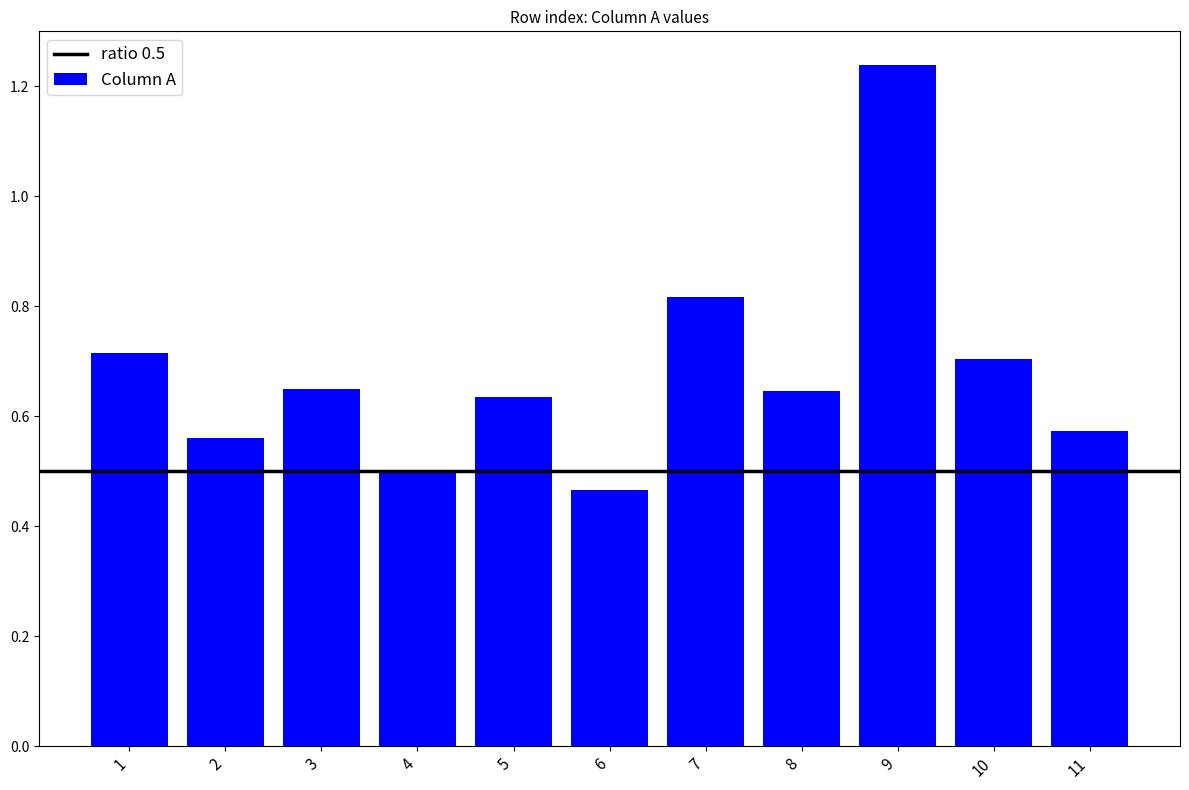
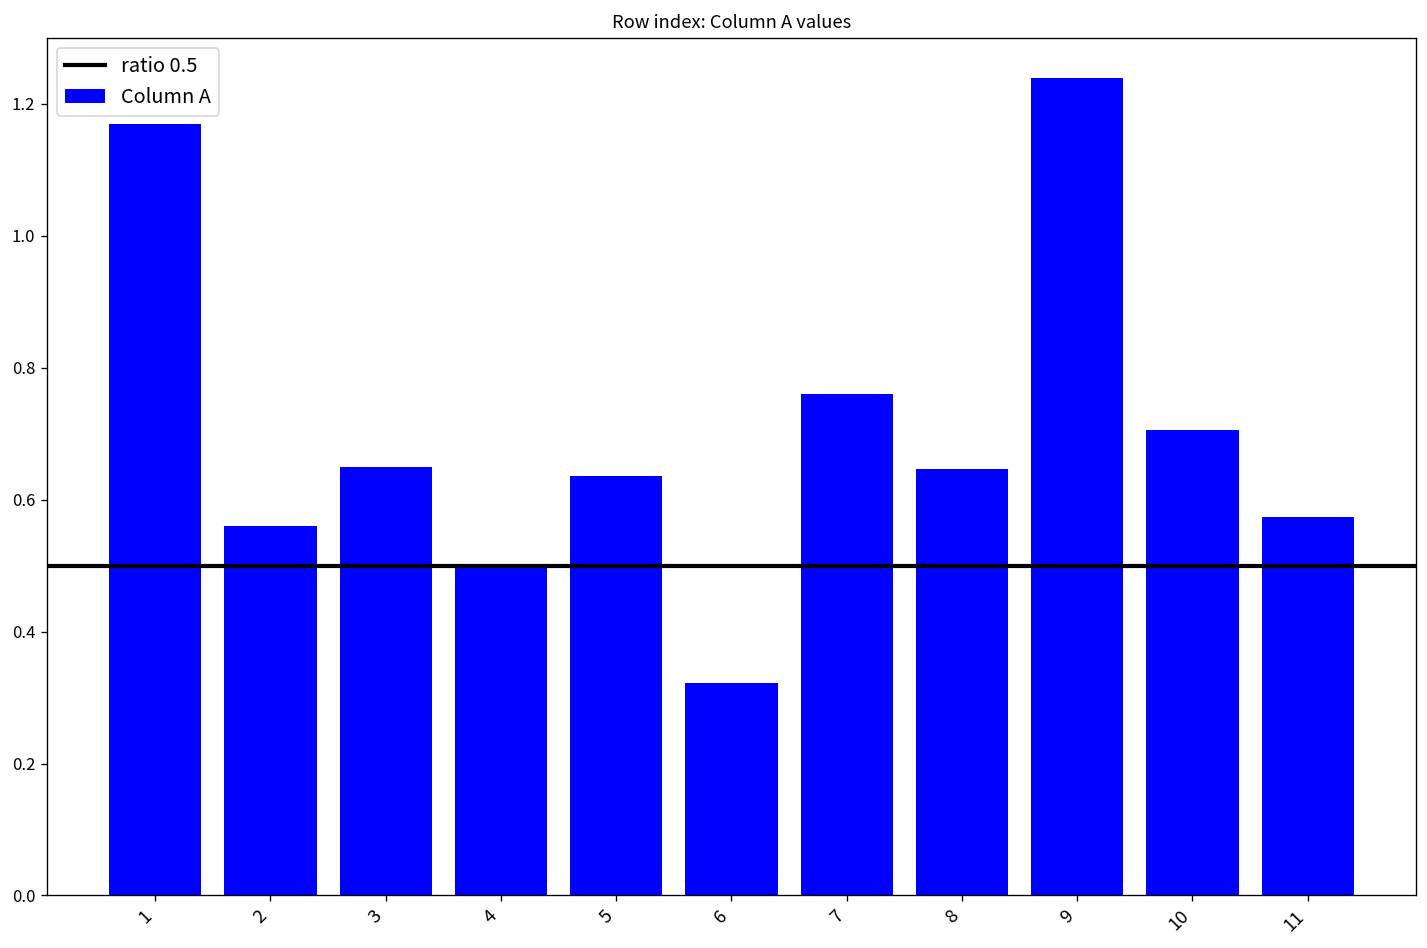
  {
-   "1": 0.72,
+   "1": 1.17,
    "2": 0.56,
    "3": 0.65,
    "4": 0.50,
    "5": 0.64,
-   "6": 0.47,
-   "7": 0.82,
+   "6": 0.32,
+   "7": 0.76,
    "8": 0.65,
    "9": 1.24,
    "10": 0.70,
    "11": 0.57
  }
